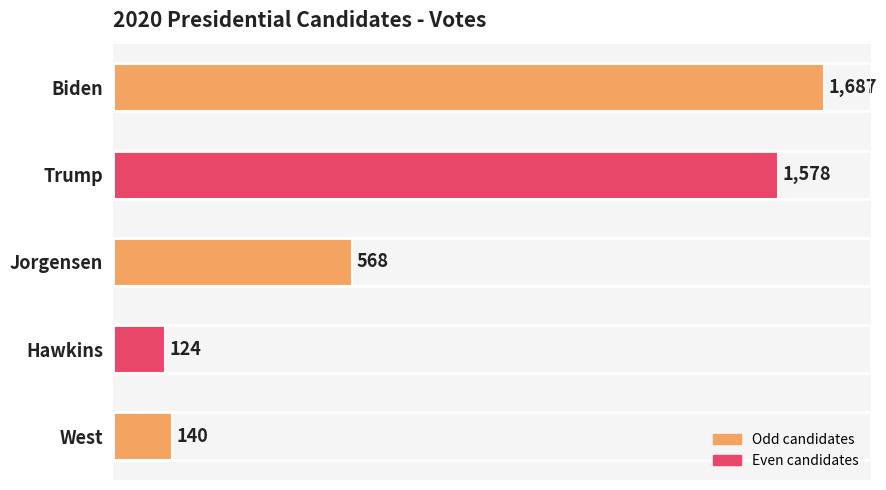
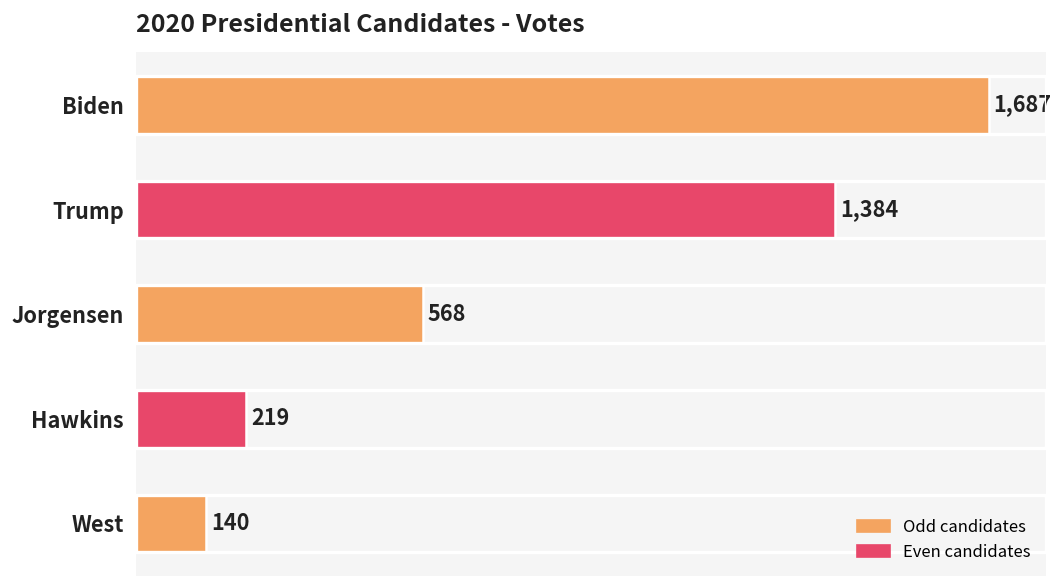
  {
    "Biden": "1,687",
-   "Trump": "1,578",
+   "Trump": "1,384",
    "Jorgensen": "568",
-   "Hawkins": "124",
+   "Hawkins": "219",
    "West": "140"
  }
